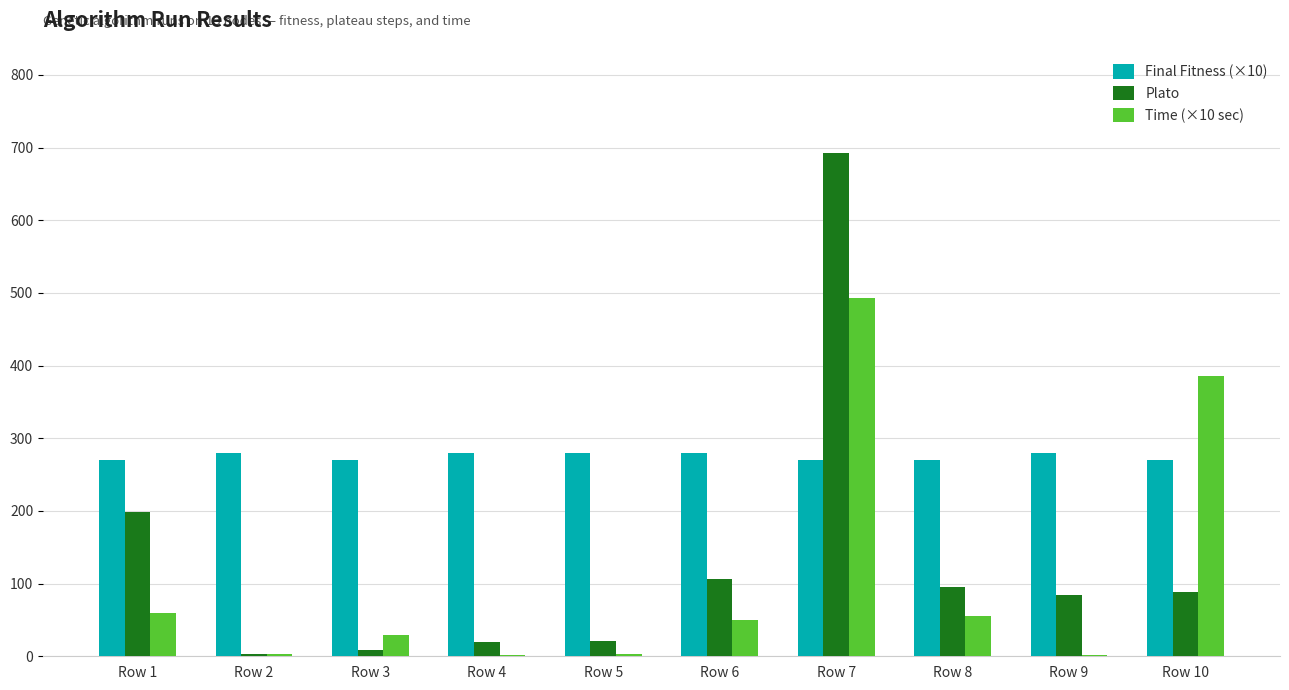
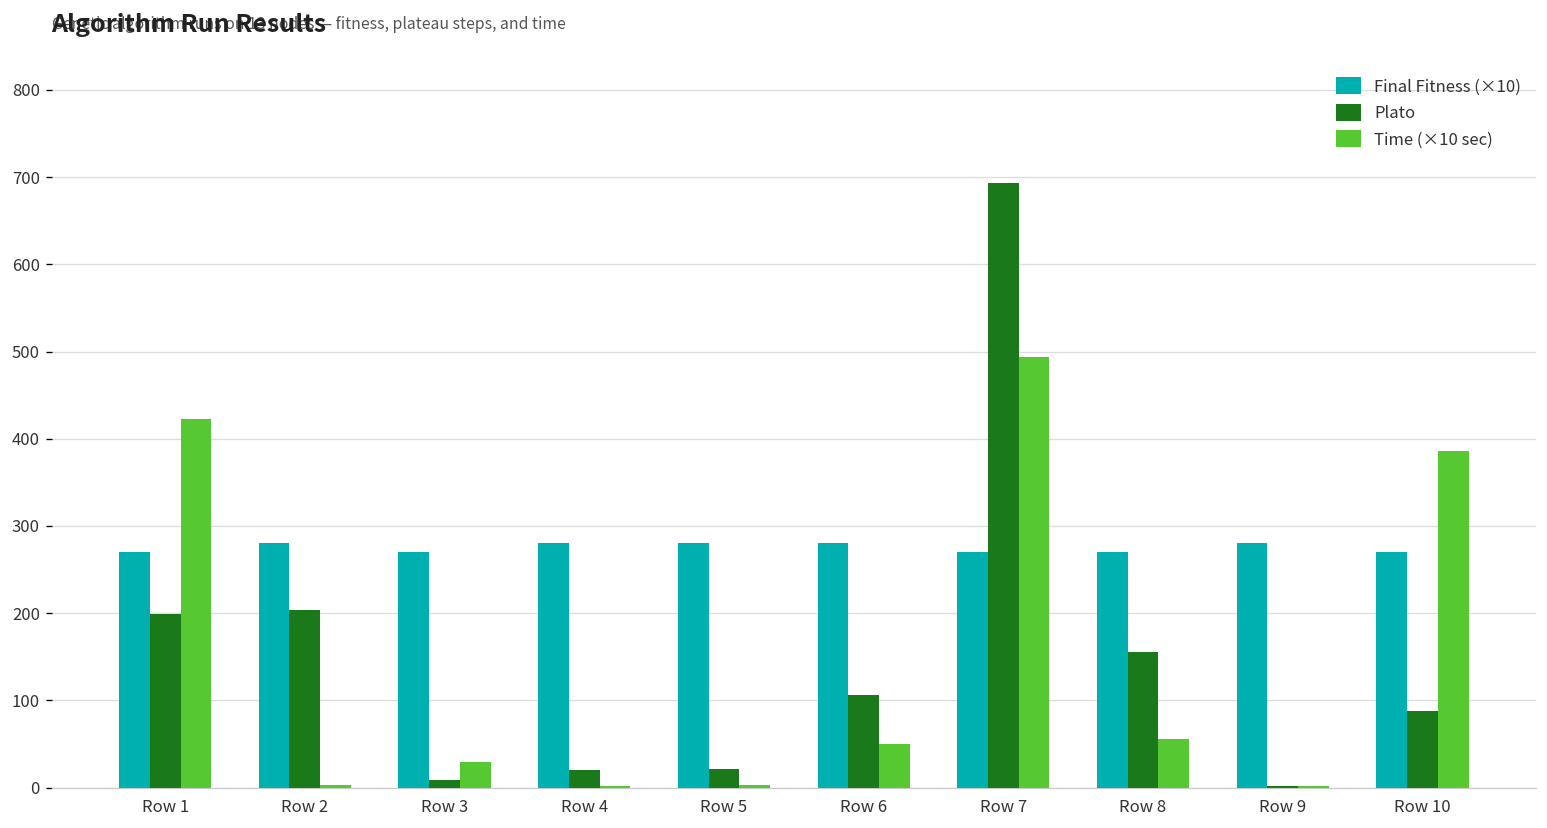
  {
    "Final Fitness (×10)": {
      "Row 1": 270,
      "Row 2": 280,
      "Row 3": 270,
      "Row 4": 280,
      "Row 5": 280,
      "Row 6": 280,
      "Row 7": 270,
      "Row 8": 270,
      "Row 9": 280,
      "Row 10": 270
    },
    "Plato": {
      "Row 1": 200,
-     "Row 2": 0,
+     "Row 2": 200,
      "Row 3": 10,
      "Row 4": 20,
      "Row 5": 20,
      "Row 6": 110,
      "Row 7": 690,
-     "Row 8": 100,
-     "Row 9": 80,
+     "Row 8": 160,
+     "Row 9": 0,
      "Row 10": 90
    },
    "Time (×10 sec)": {
-     "Row 1": 60,
+     "Row 1": 420,
      "Row 3": 30,
      "Row 6": 50,
      "Row 7": 490,
      "Row 8": 60,
      "Row 10": 390
    }
  }
